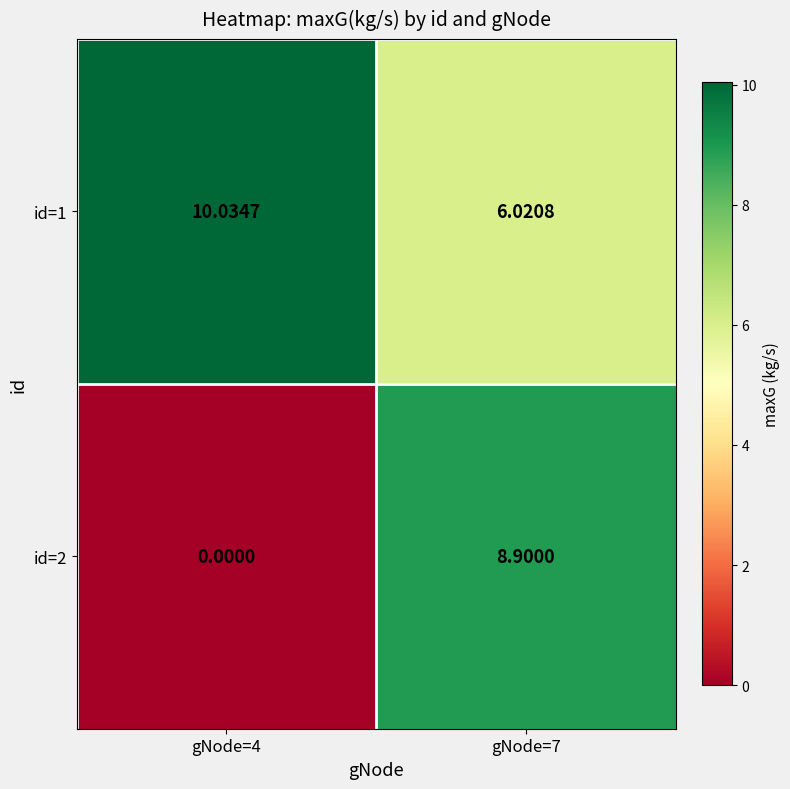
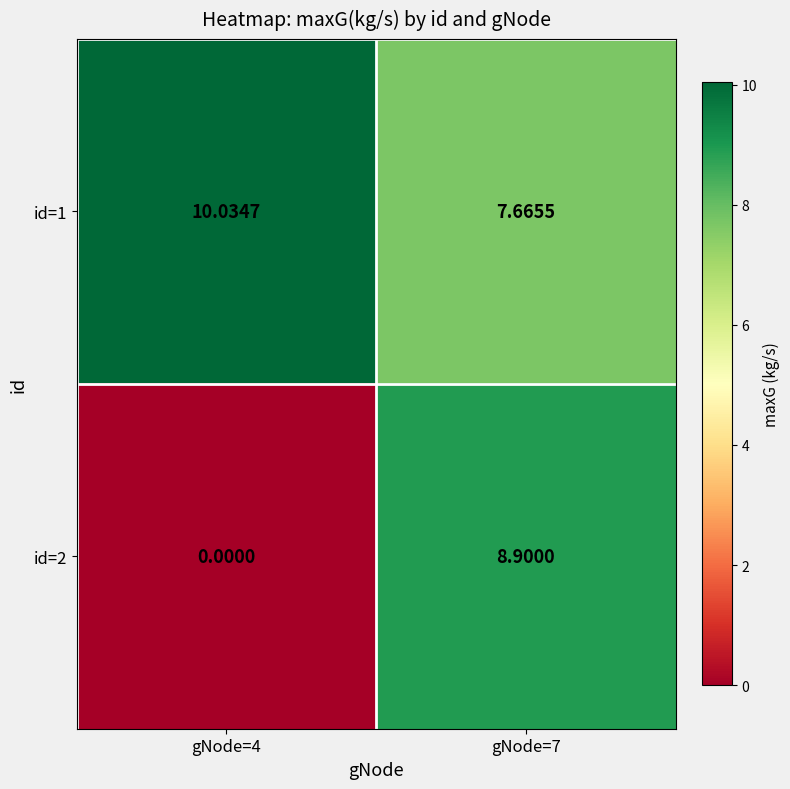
  {
    "id=1": {
      "gNode=4": 10.0347,
-     "gNode=7": 6.0208
+     "gNode=7": 7.6655
    },
    "id=2": {
      "gNode=4": 0.0000,
      "gNode=7": 8.9000
    }
  }
